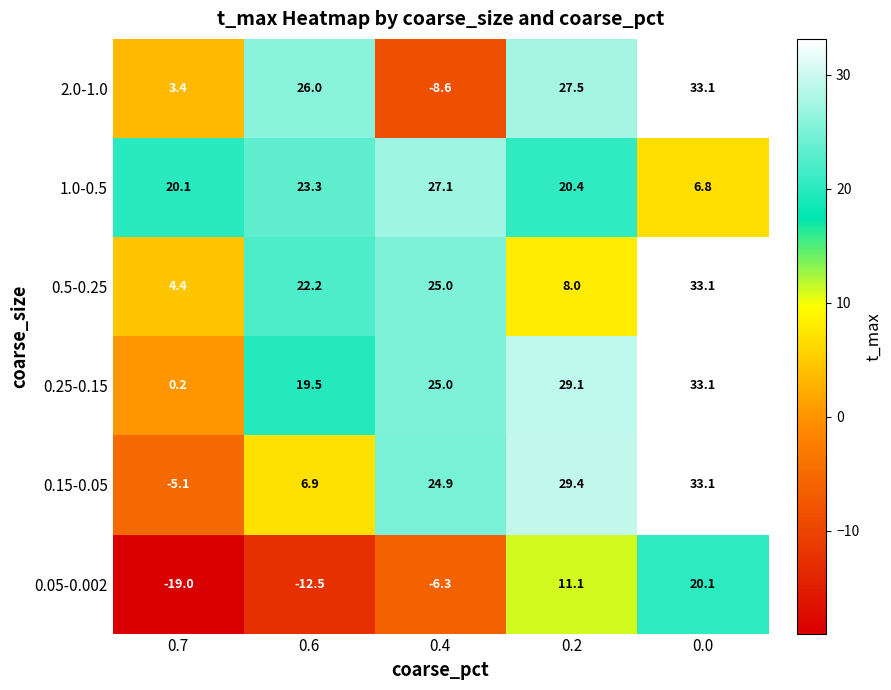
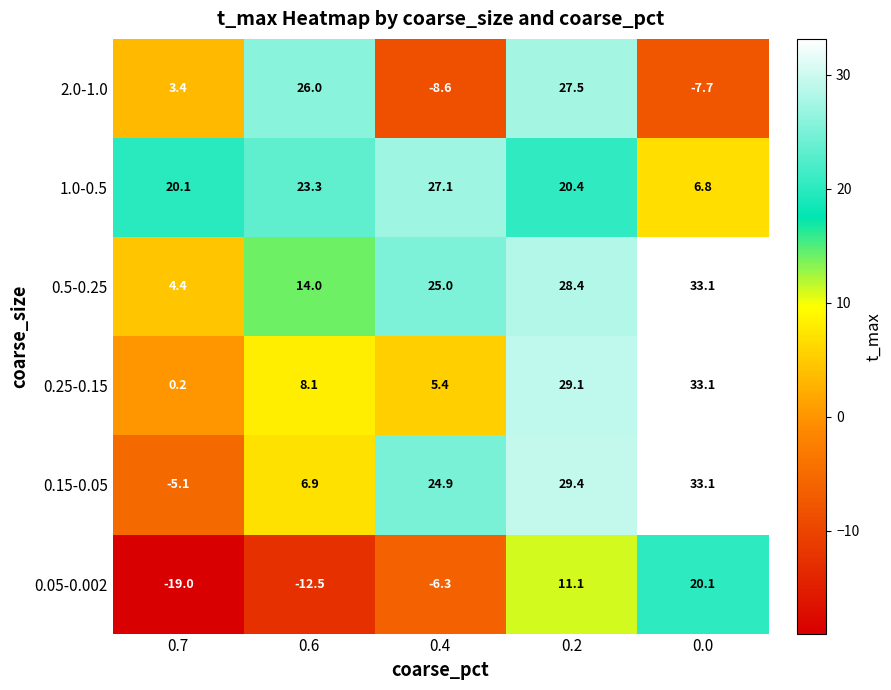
  {
    "2.0-1.0": {
      "0.7": 3.4,
      "0.6": 26.0,
      "0.4": -8.6,
      "0.2": 27.5,
-     "0.0": 33.1
+     "0.0": -7.7
    },
    "1.0-0.5": {
      "0.7": 20.1,
      "0.6": 23.3,
      "0.4": 27.1,
      "0.2": 20.4,
      "0.0": 6.8
    },
    "0.5-0.25": {
      "0.7": 4.4,
-     "0.6": 22.2,
+     "0.6": 14.0,
      "0.4": 25.0,
-     "0.2": 8.0,
+     "0.2": 28.4,
      "0.0": 33.1
    },
    "0.25-0.15": {
      "0.7": 0.2,
-     "0.6": 19.5,
-     "0.4": 25.0,
+     "0.6": 8.1,
+     "0.4": 5.4,
      "0.2": 29.1,
      "0.0": 33.1
    },
    "0.15-0.05": {
      "0.7": -5.1,
      "0.6": 6.9,
      "0.4": 24.9,
      "0.2": 29.4,
      "0.0": 33.1
    },
    "0.05-0.002": {
      "0.7": -19.0,
      "0.6": -12.5,
      "0.4": -6.3,
      "0.2": 11.1,
      "0.0": 20.1
    }
  }
